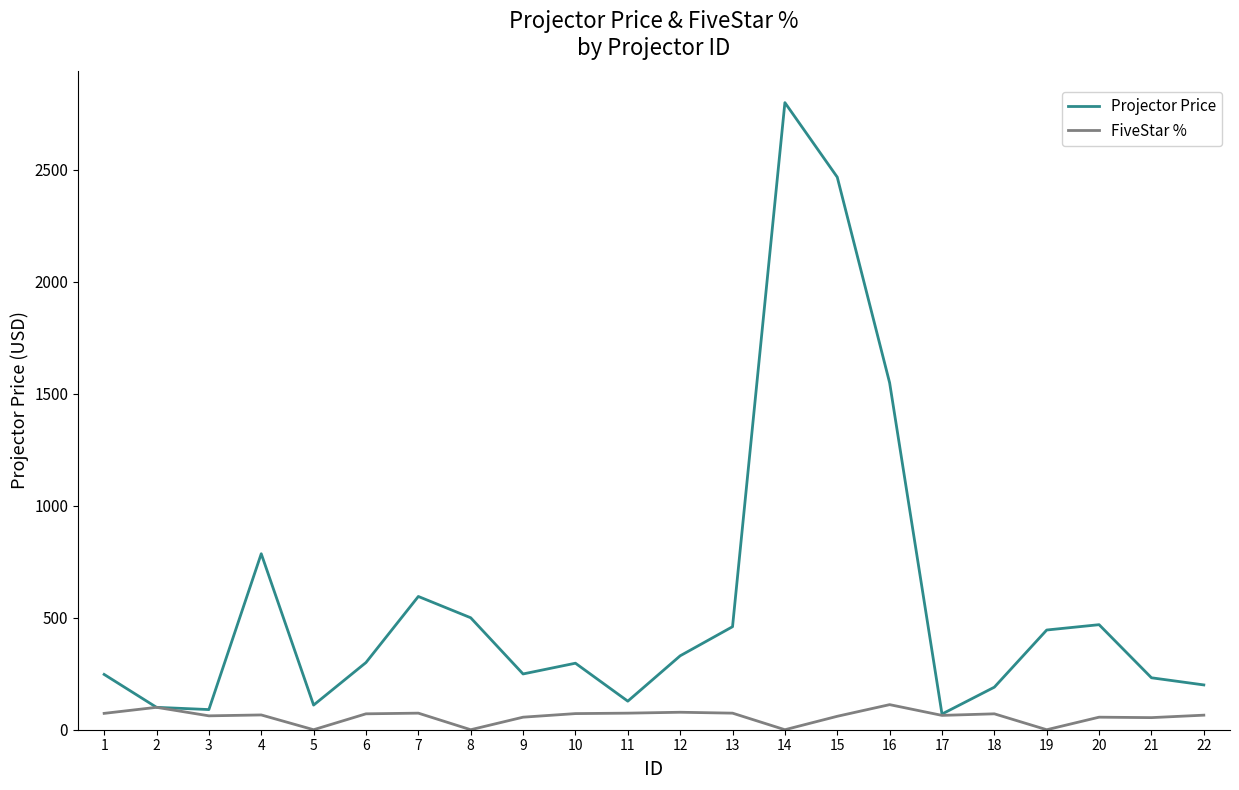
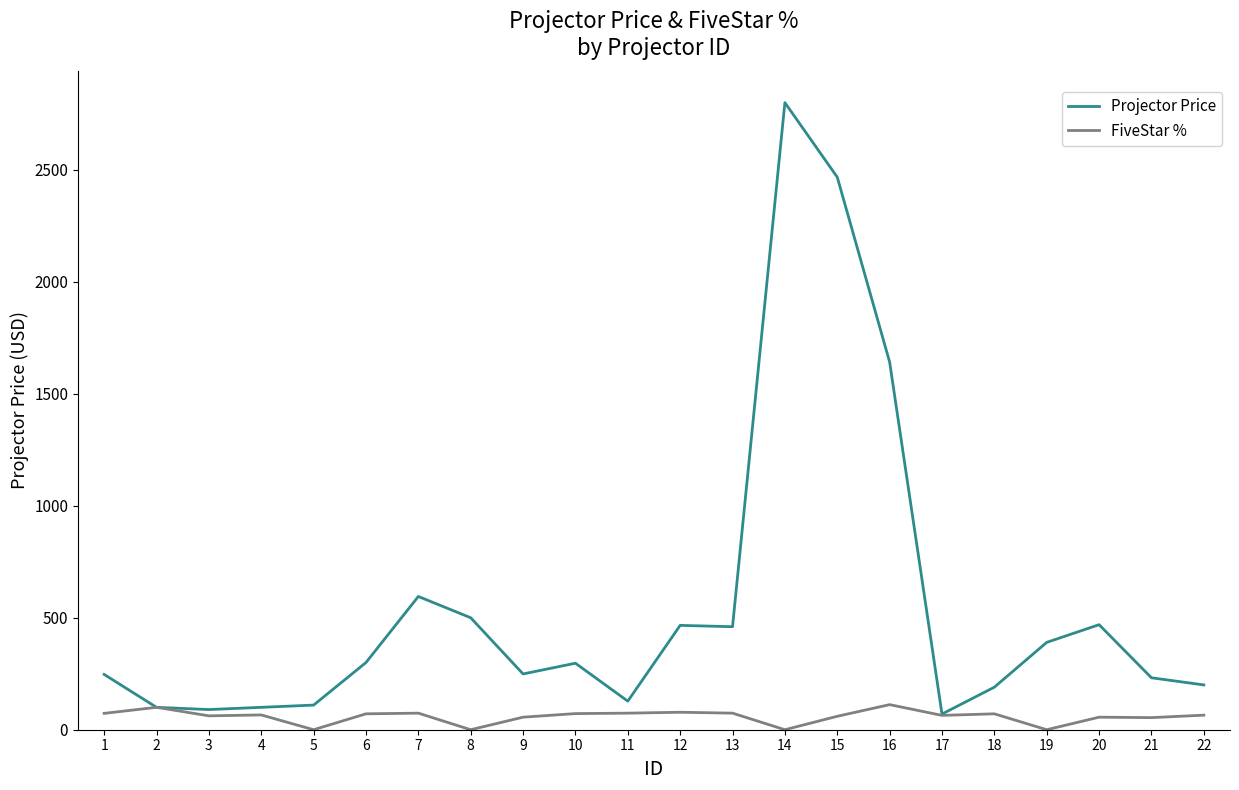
  {
    "Projector Price": {
      "1": 250,
      "3": 90,
-     "4": 790,
+     "4": 100,
      "5": 110,
      "6": 300,
      "7": 590,
      "8": 500,
      "9": 250,
      "10": 300,
      "11": 130,
-     "12": 330,
+     "12": 470,
      "13": 460,
      "14": 2800,
      "15": 2470,
-     "16": 1550,
+     "16": 1640,
      "18": 190,
-     "19": 450,
+     "19": 390,
      "20": 470,
      "21": 230,
      "22": 200
    },
    "FiveStar %": {
      "1": 70,
      "3": 60,
      "4": 70,
      "5": 0,
      "6": 70,
      "7": 70,
      "8": 0,
      "9": 60,
      "10": 70,
      "11": 70,
      "12": 80,
      "13": 70,
      "14": 0,
      "15": 60,
      "16": 110,
      "18": 70,
      "19": 0,
      "20": 60,
      "21": 50,
      "22": 70
    }
  }
